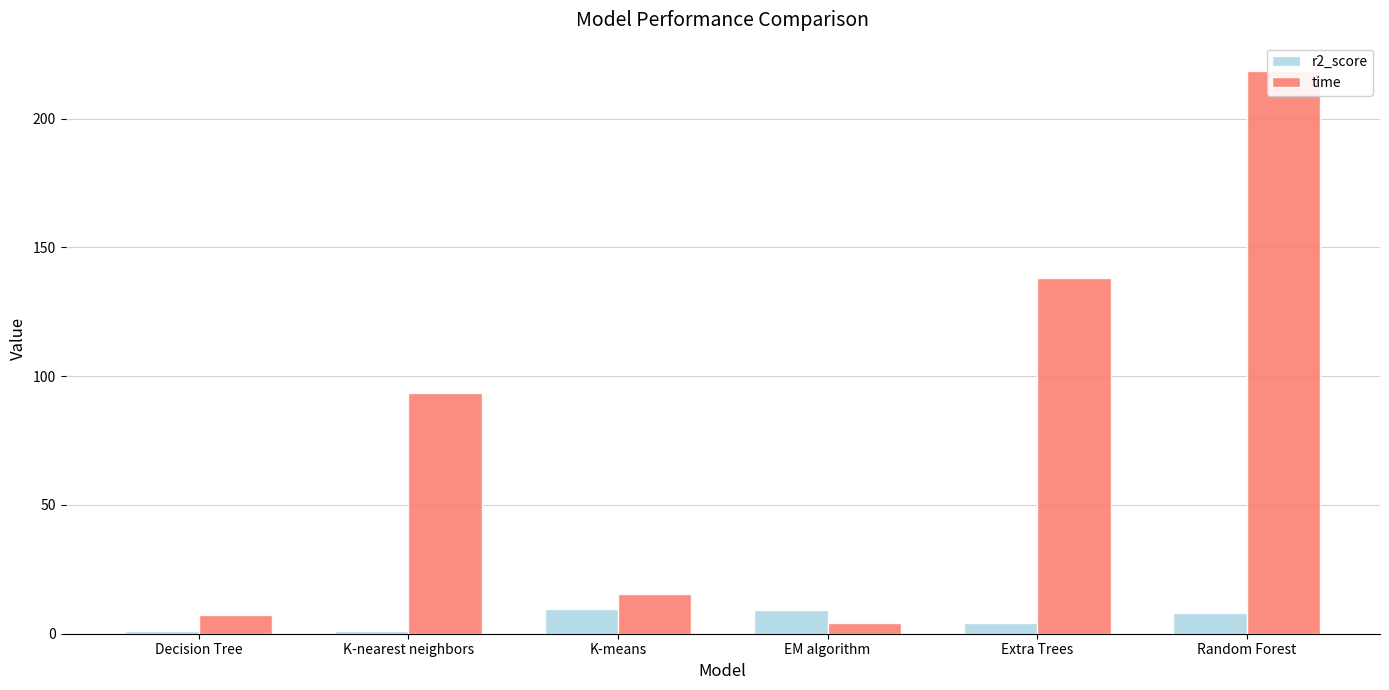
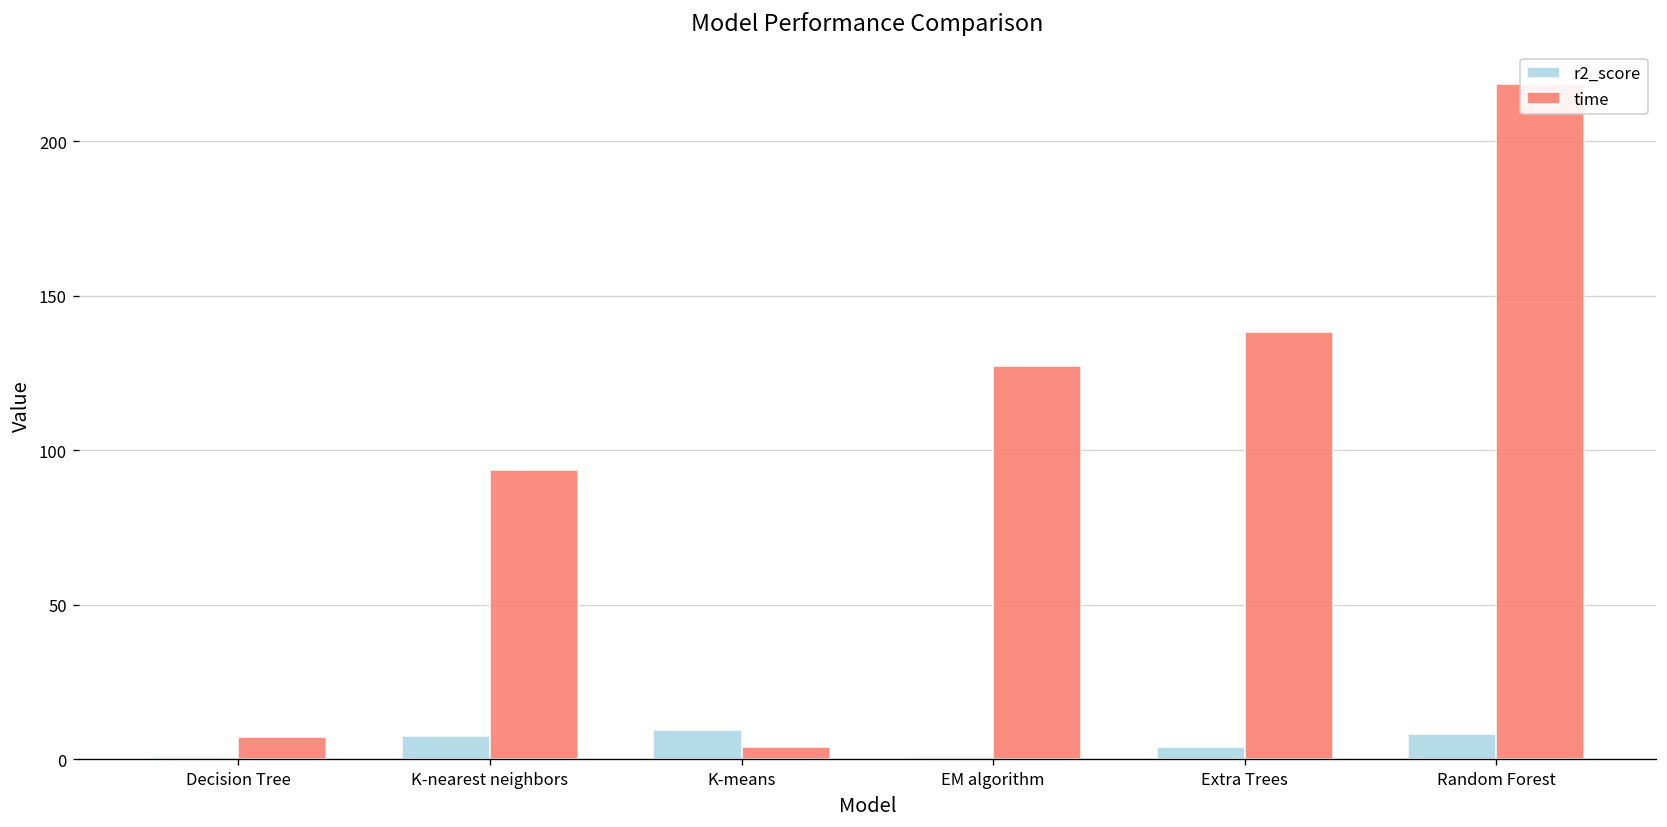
  {
    "r2_score": {
-     "K-nearest neighbors": 1,
+     "K-nearest neighbors": 8,
      "K-means": 10,
-     "EM algorithm": 9,
+     "EM algorithm": 1,
      "Extra Trees": 4,
      "Random Forest": 8
    },
    "time": {
      "Decision Tree": 7,
      "K-nearest neighbors": 94,
-     "K-means": 15,
-     "EM algorithm": 4,
+     "K-means": 4,
+     "EM algorithm": 127,
      "Extra Trees": 138
    }
  }
